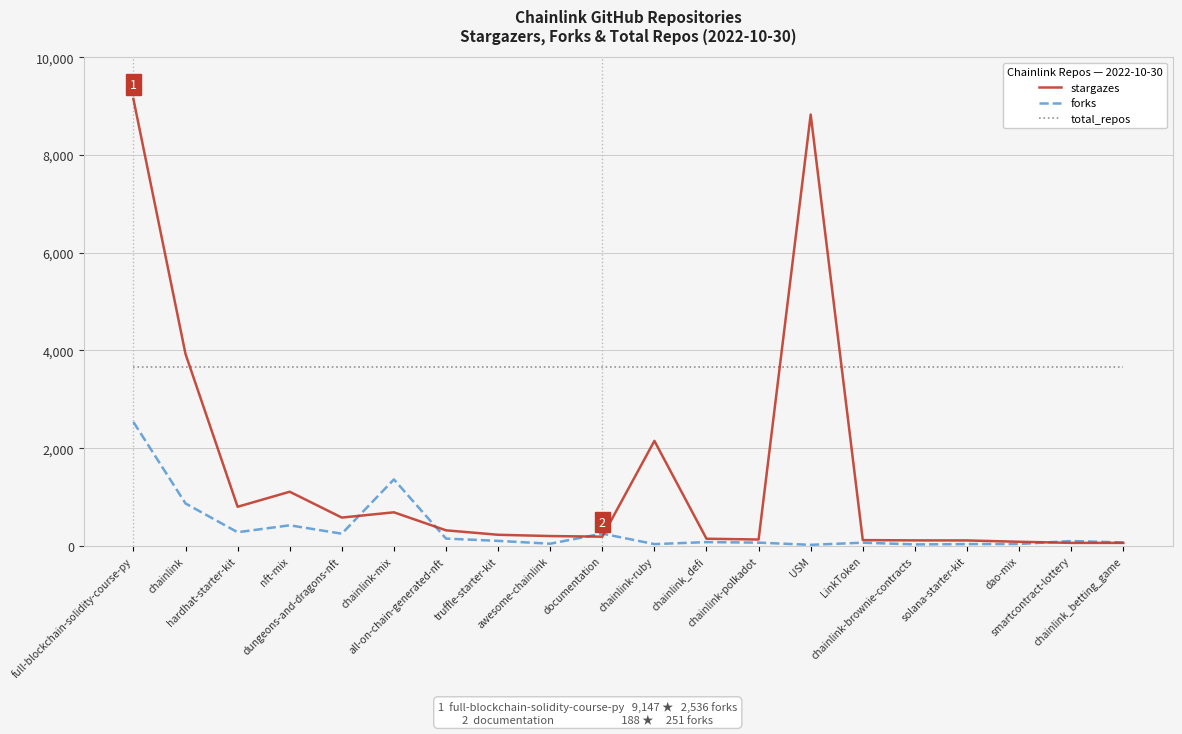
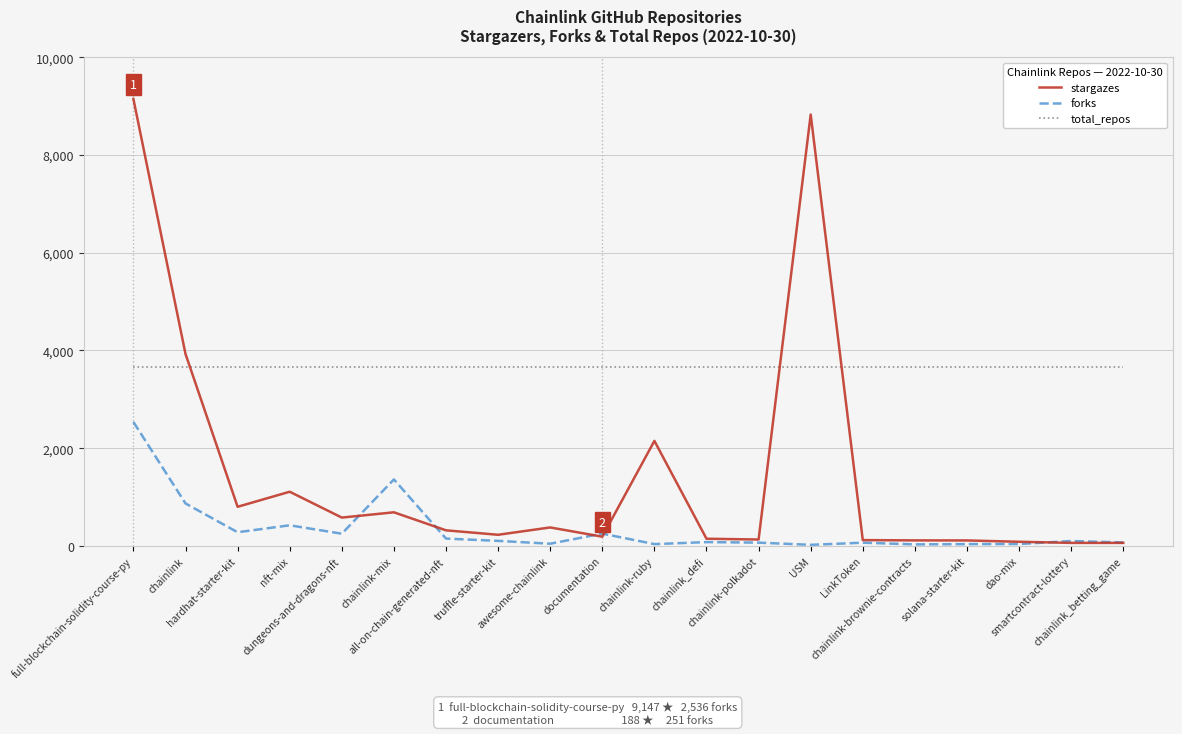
  {
    "stargazes": {
      "chainlink": "3,900",
      "hardhat-starter-kit": "800",
      "nft-mix": "1,100",
      "dungeons-and-dragons-nft": "600",
      "chainlink-mix": "700",
      "all-on-chain-generated-nft": "300",
      "truffle-starter-kit": "200",
-     "awesome-chainlink": "200",
+     "awesome-chainlink": "400",
      "documentation": "200",
      "chainlink-ruby": "2,100",
      "chainlink_defi": "100",
      "chainlink-polkadot": "100",
      "USM": "8,800",
      "LinkToken": "100",
      "chainlink-brownie-contracts": "100",
      "solana-starter-kit": "100"
    },
    "forks": {
      "full-blockchain-solidity-course-py": "2,500",
      "chainlink": "900",
      "hardhat-starter-kit": "300",
      "nft-mix": "400",
      "dungeons-and-dragons-nft": "200",
      "chainlink-mix": "1,400",
      "all-on-chain-generated-nft": "100",
      "truffle-starter-kit": "100",
      "awesome-chainlink": "0",
      "chainlink-ruby": "0",
      "chainlink_defi": "100",
      "chainlink-polkadot": "100",
      "USM": "0",
      "LinkToken": "100",
      "chainlink-brownie-contracts": "0",
      "solana-starter-kit": "0"
    },
    "total_repos": {
      "full-blockchain-solidity-course-py": "3,700",
      "chainlink": "3,700",
      "hardhat-starter-kit": "3,700",
      "nft-mix": "3,700",
      "dungeons-and-dragons-nft": "3,700",
      "chainlink-mix": "3,700",
      "all-on-chain-generated-nft": "3,700",
      "truffle-starter-kit": "3,700",
      "awesome-chainlink": "3,700",
      "documentation": "3,700",
      "chainlink-ruby": "3,700",
      "chainlink_defi": "3,700",
      "chainlink-polkadot": "3,700",
      "USM": "3,700",
      "LinkToken": "3,700",
      "chainlink-brownie-contracts": "3,700",
      "solana-starter-kit": "3,700",
      "dao-mix": "3,700",
      "smartcontract-lottery": "3,700",
      "chainlink_betting_game": "3,700"
    }
  }
